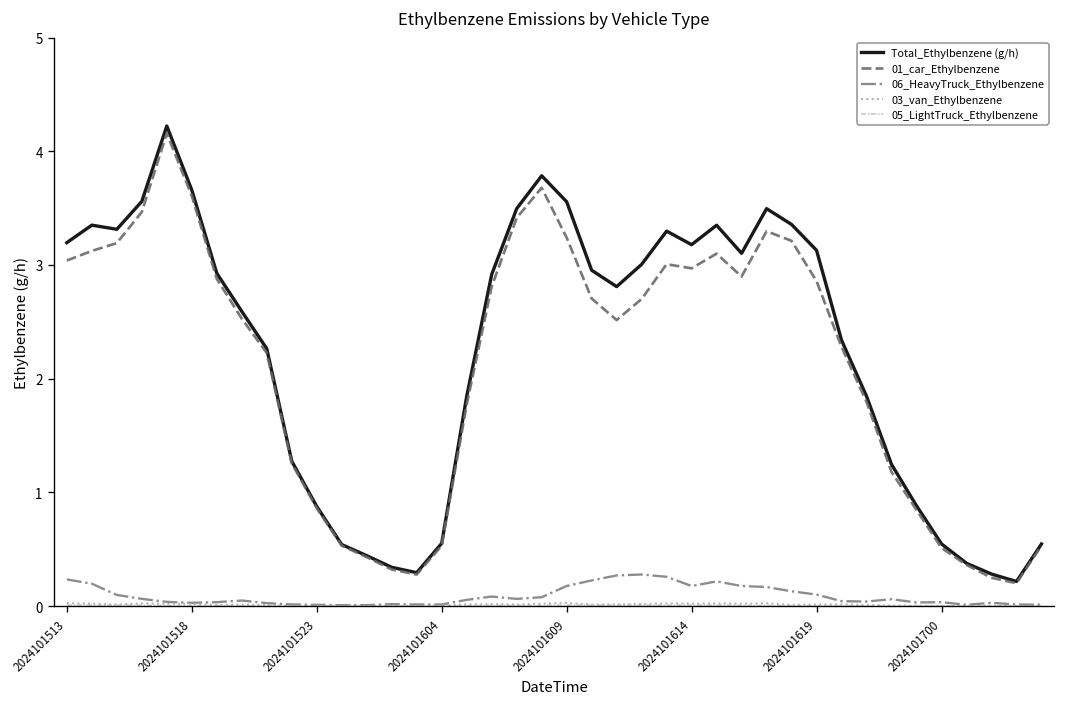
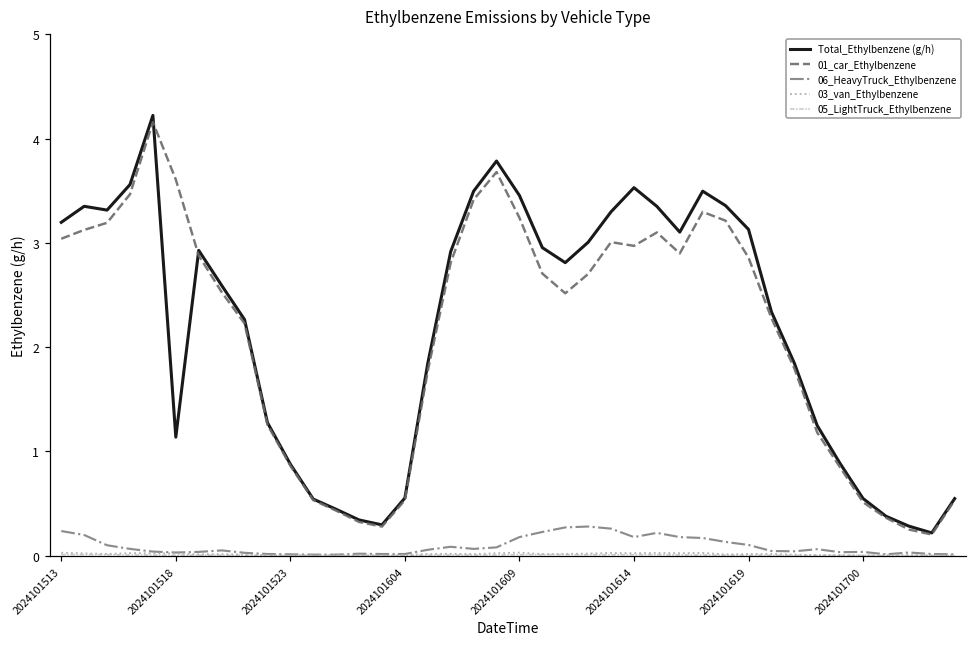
  {
    "Total_Ethylbenzene (g/h)": {
      "2024101513": 3.2,
-     "2024101518": 3.7,
-     "2024101609": 3.6,
-     "2024101614": 3.2,
+     "2024101518": 1.1,
+     "2024101609": 3.5,
+     "2024101614": 3.5,
      "2024101619": 3.1,
      "2024101700": 0.5
    }
  }
